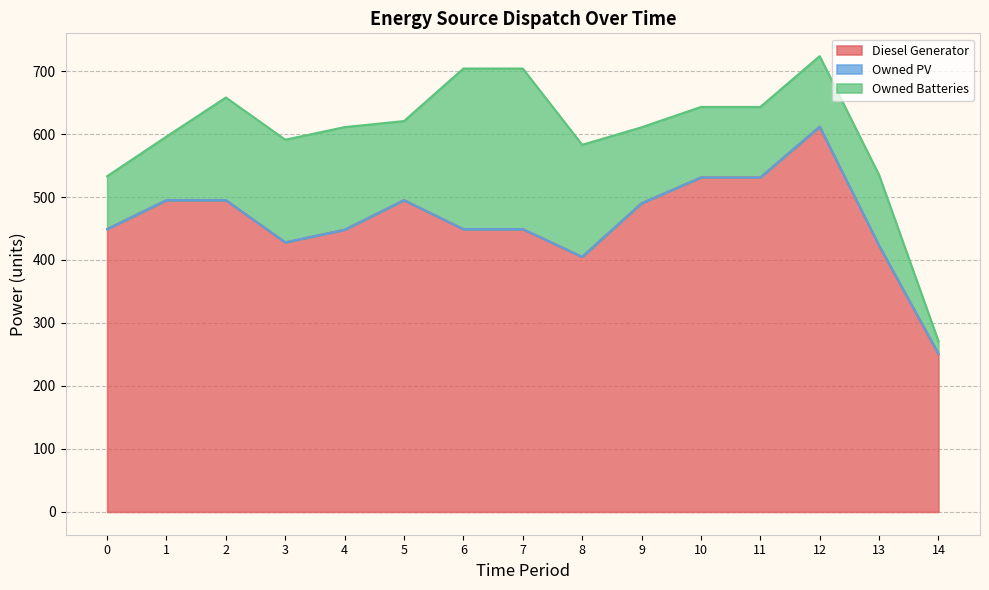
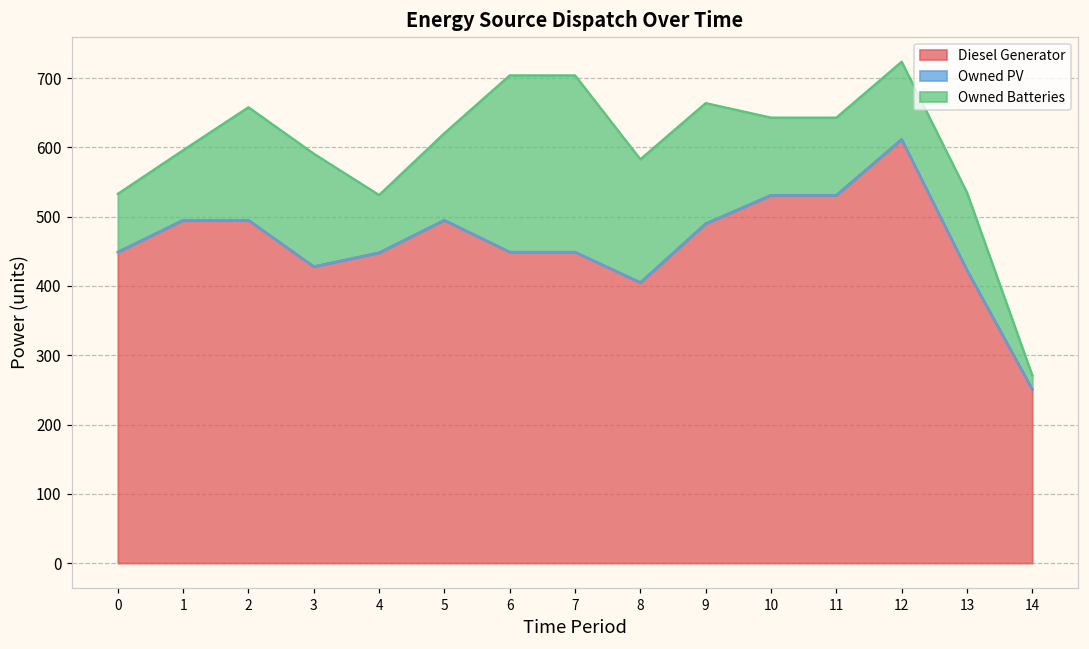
  {
    "Owned PV": {
      "0": 450,
      "1": 500,
      "2": 500,
      "3": 430,
      "4": 450,
      "5": 500,
      "6": 450,
      "7": 450,
      "8": 410,
      "9": 490,
      "10": 530,
      "11": 530,
      "12": 610,
      "13": 420,
      "14": 250
    },
    "Owned Batteries": {
      "0": 80,
      "1": 100,
      "2": 160,
      "3": 160,
-     "4": 160,
+     "4": 80,
      "5": 130,
      "6": 260,
      "7": 260,
      "8": 180,
-     "9": 120,
+     "9": 170,
      "10": 110,
      "11": 110,
      "12": 110,
      "13": 110,
      "14": 20
    }
  }
